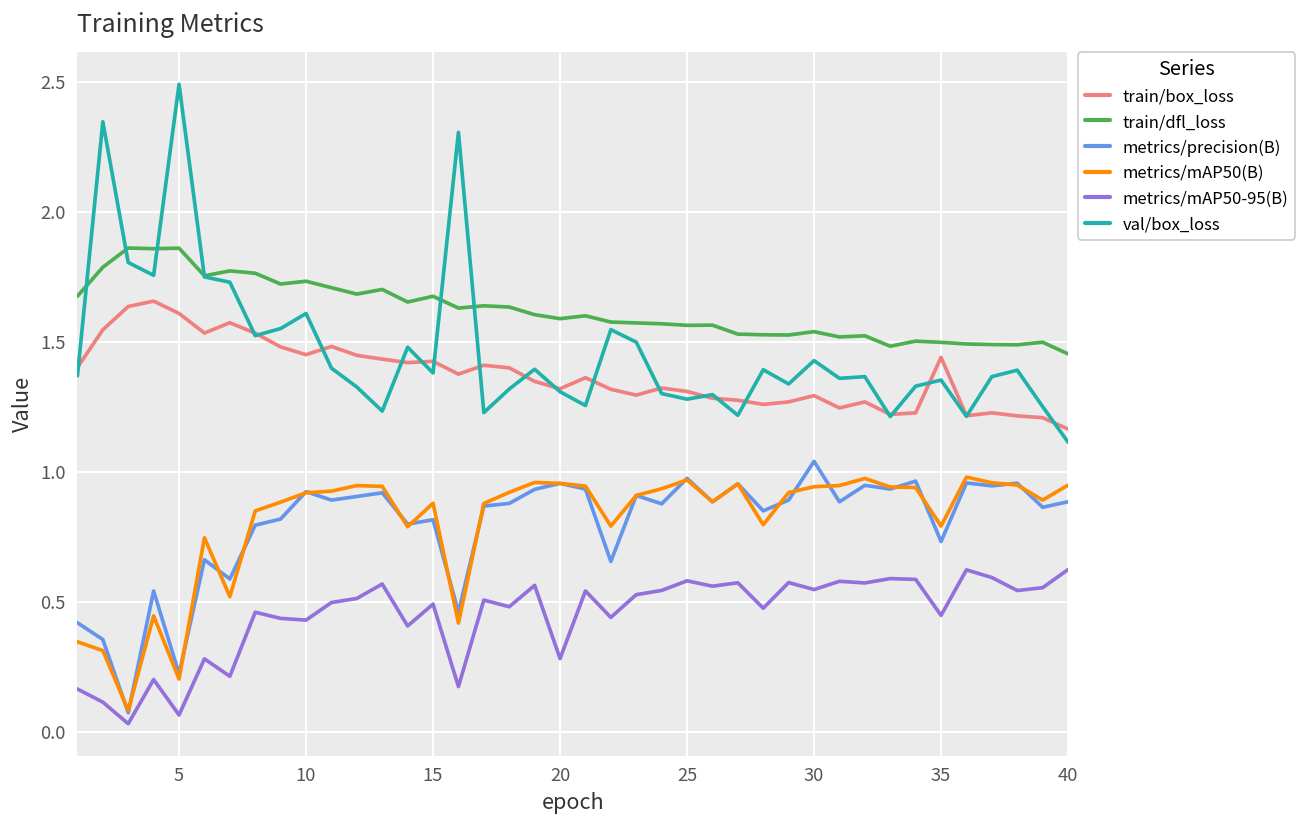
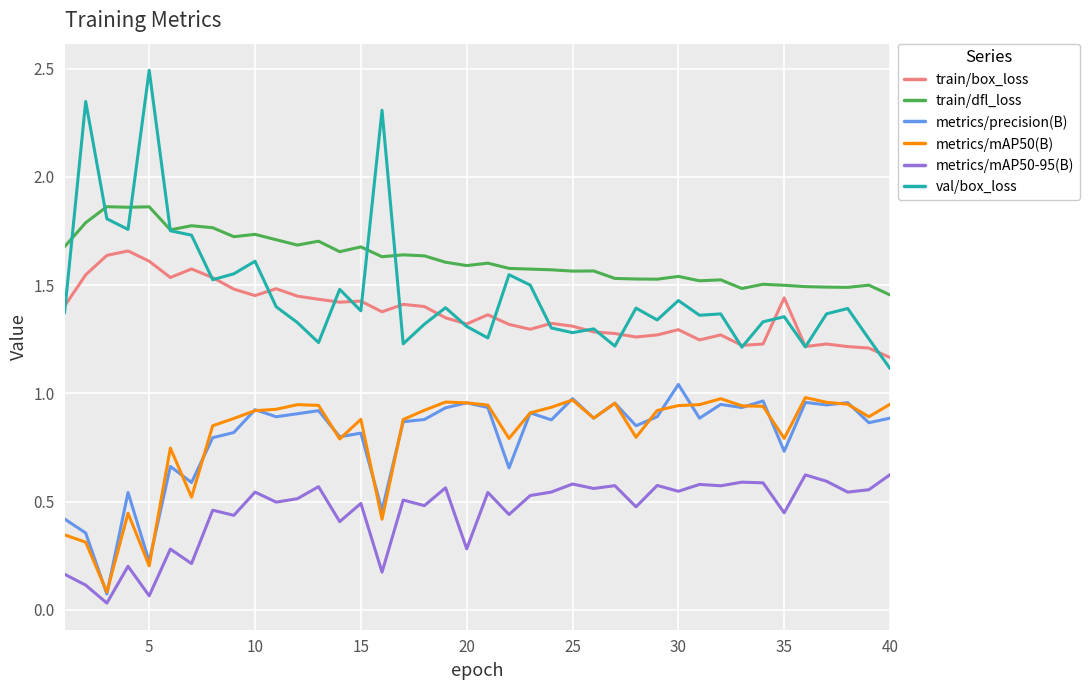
  {
    "train/box_loss": {
      "5": 1.61,
      "10": 1.45,
      "15": 1.43,
      "25": 1.31,
      "30": 1.29,
      "35": 1.44,
      "40": 1.17
    },
    "train/dfl_loss": {
      "5": 1.86,
      "10": 1.73,
      "15": 1.68,
      "20": 1.59,
      "25": 1.56,
      "30": 1.54,
      "35": 1.50,
      "40": 1.45
    },
    "metrics/precision(B)": {
      "5": 0.22,
      "15": 0.82,
      "30": 1.04,
      "35": 0.73,
      "40": 0.89
    },
    "metrics/mAP50(B)": {
      "5": 0.20,
      "15": 0.88,
      "30": 0.94,
      "35": 0.79,
      "40": 0.95
    },
    "metrics/mAP50-95(B)": {
      "5": 0.06,
-     "10": 0.43,
+     "10": 0.54,
      "15": 0.49,
      "20": 0.28,
      "25": 0.58,
      "30": 0.55,
      "35": 0.45,
      "40": 0.62
    },
    "val/box_loss": {
      "5": 2.49,
      "10": 1.61,
      "15": 1.38,
      "25": 1.28,
      "30": 1.43,
      "35": 1.35,
      "40": 1.11
    }
  }
